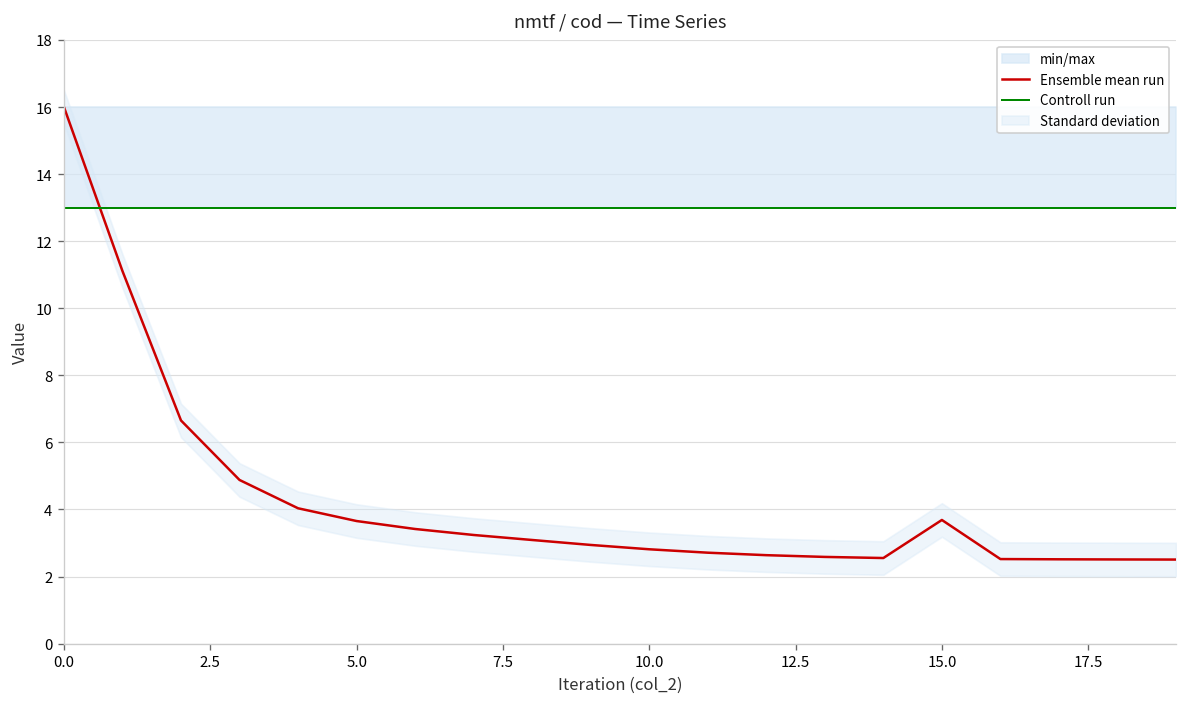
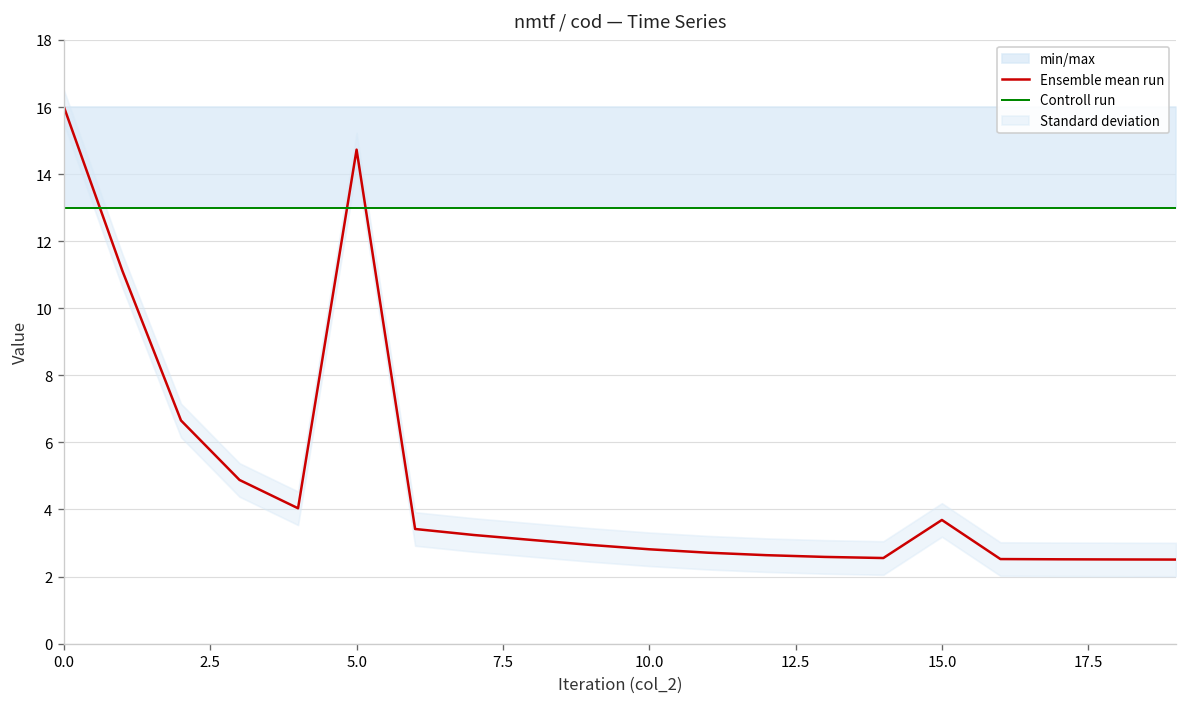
  {
    "Ensemble mean run": {
-     "5.0": 3.7,
+     "5.0": 14.7,
      "10.0": 2.8,
      "15.0": 3.7
    },
    "Controll run": {
      "0.0": 13.0,
      "5.0": 13.0,
      "10.0": 13.0,
      "15.0": 13.0
    }
  }
